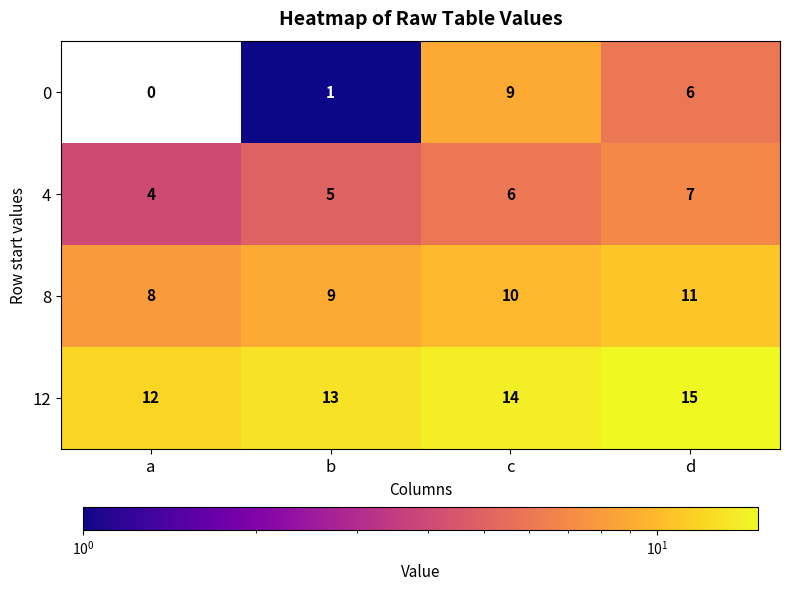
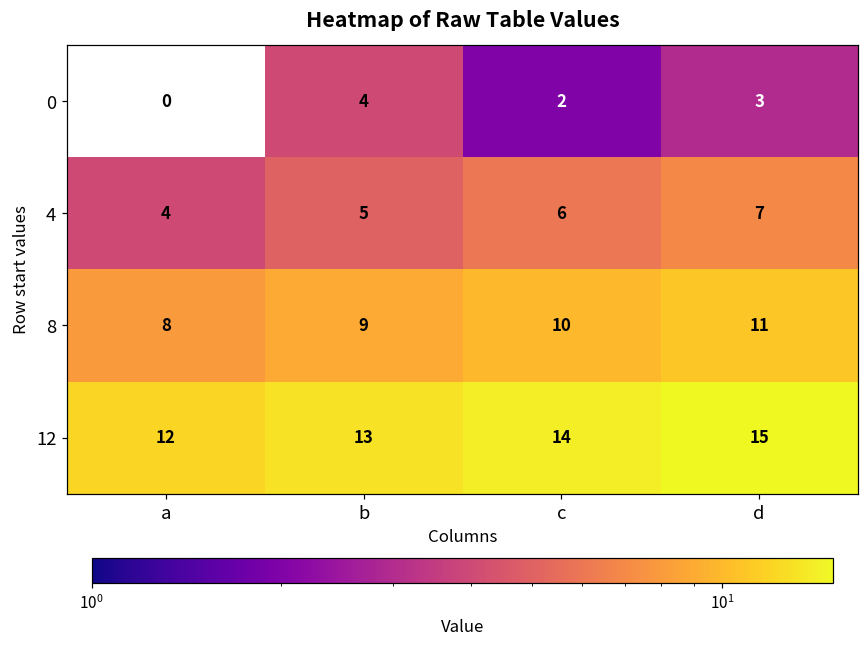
  {
    "0": {
      "a": 0,
-     "b": 1,
-     "c": 9,
-     "d": 6
+     "b": 4,
+     "c": 2,
+     "d": 3
    },
    "4": {
      "a": 4,
      "b": 5,
      "c": 6,
      "d": 7
    },
    "8": {
      "a": 8,
      "b": 9,
      "c": 10,
      "d": 11
    },
    "12": {
      "a": 12,
      "b": 13,
      "c": 14,
      "d": 15
    }
  }
